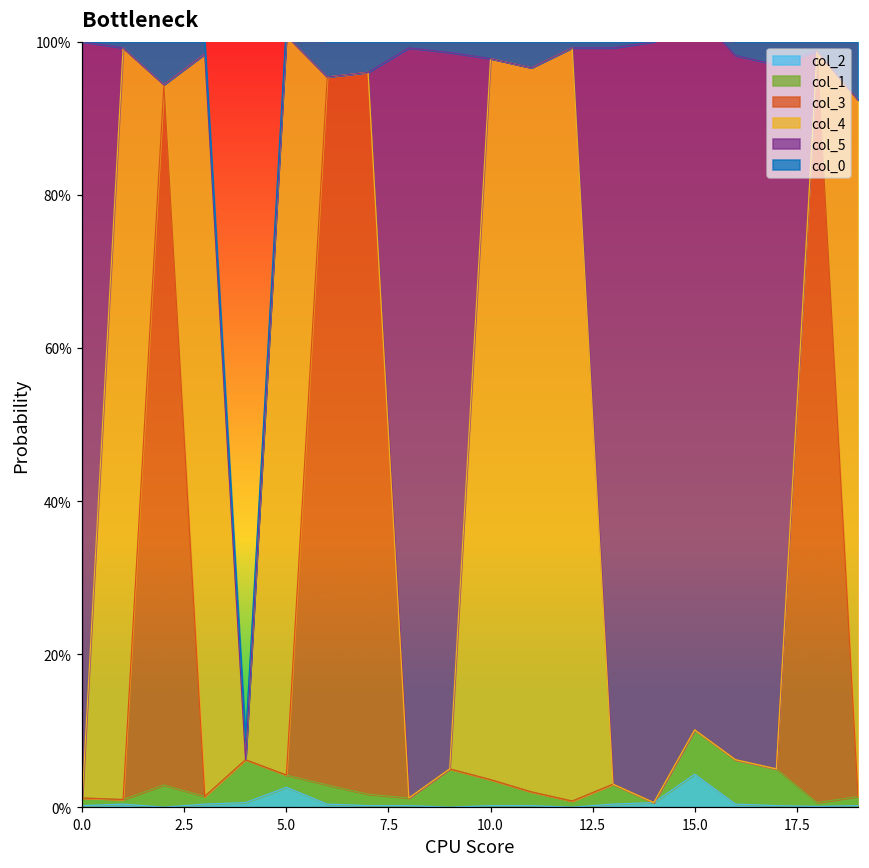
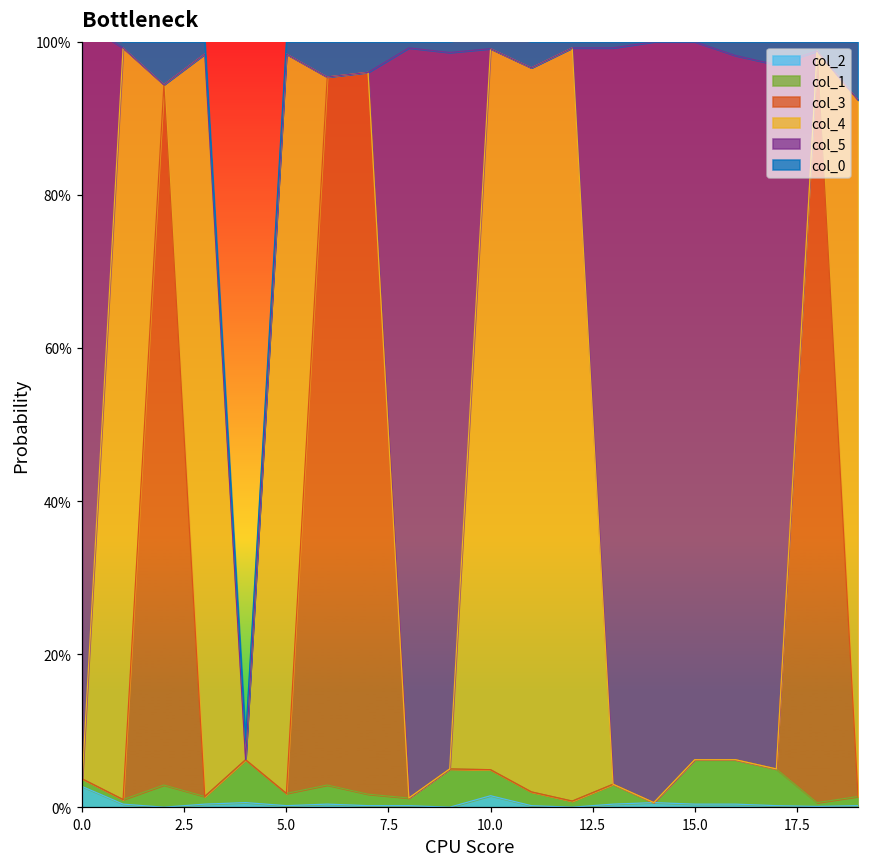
  {
    "col_2": {
-     "0.0": "0%",
-     "5.0": "3%",
-     "10.0": "0%",
-     "15.0": "4%"
+     "0.0": "3%",
+     "5.0": "0%",
+     "10.0": "2%",
+     "15.0": "0%"
    }
  }
